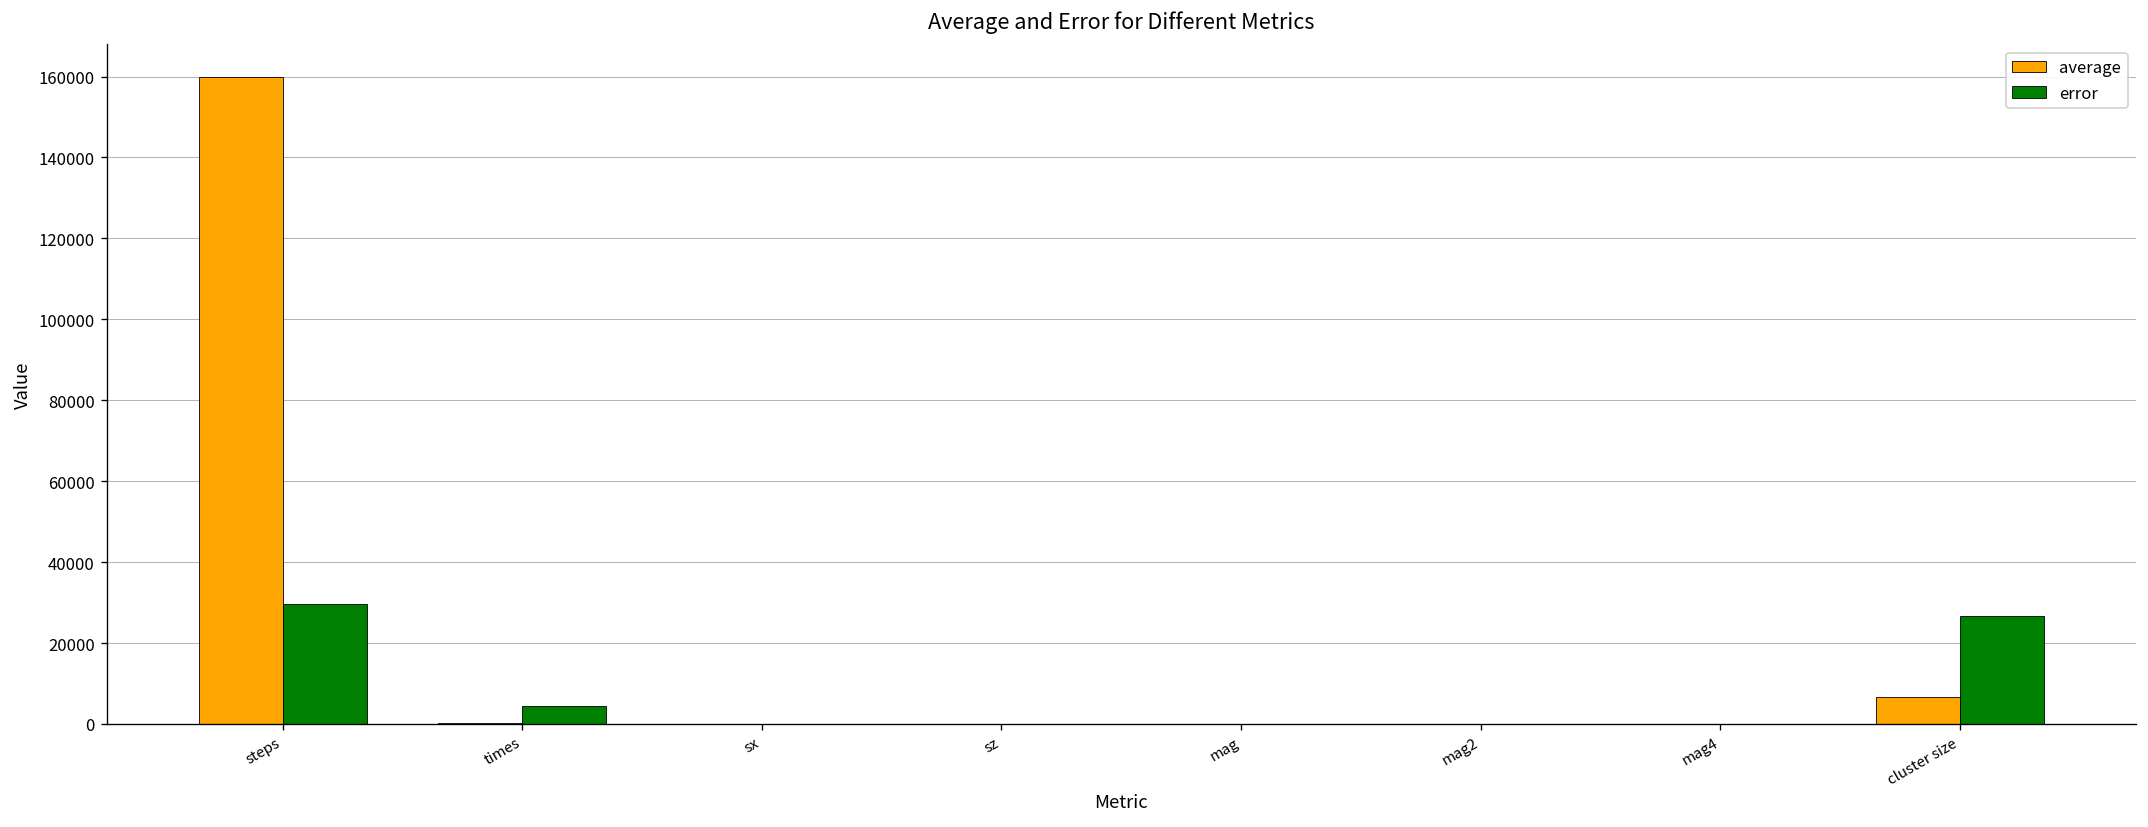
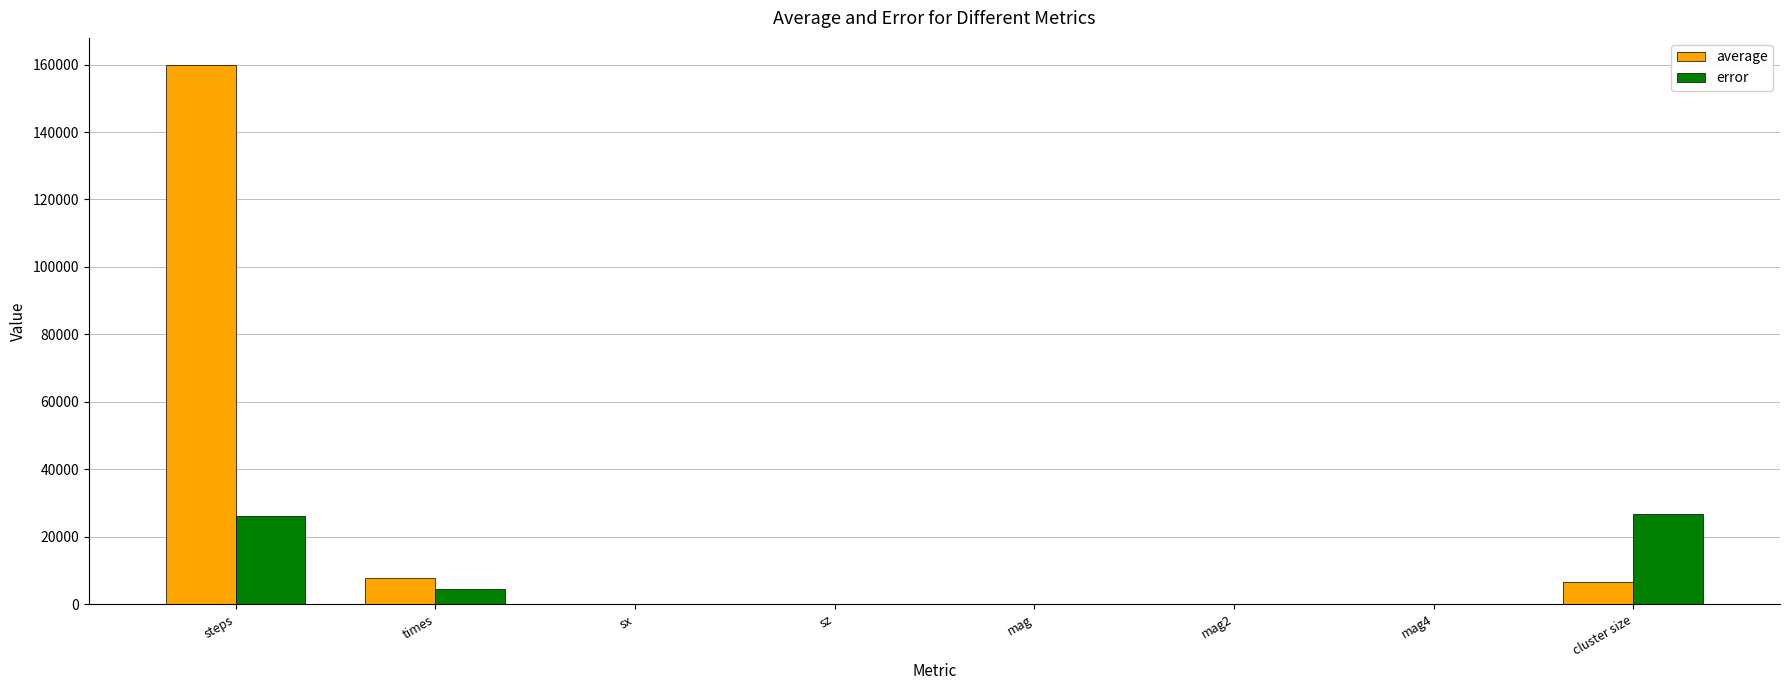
  {
    "average": {
      "steps": 160000,
-     "times": 0,
+     "times": 8000,
      "cluster size": 7000
    },
    "error": {
-     "steps": 30000,
+     "steps": 26000,
      "times": 5000,
      "cluster size": 27000
    }
  }
